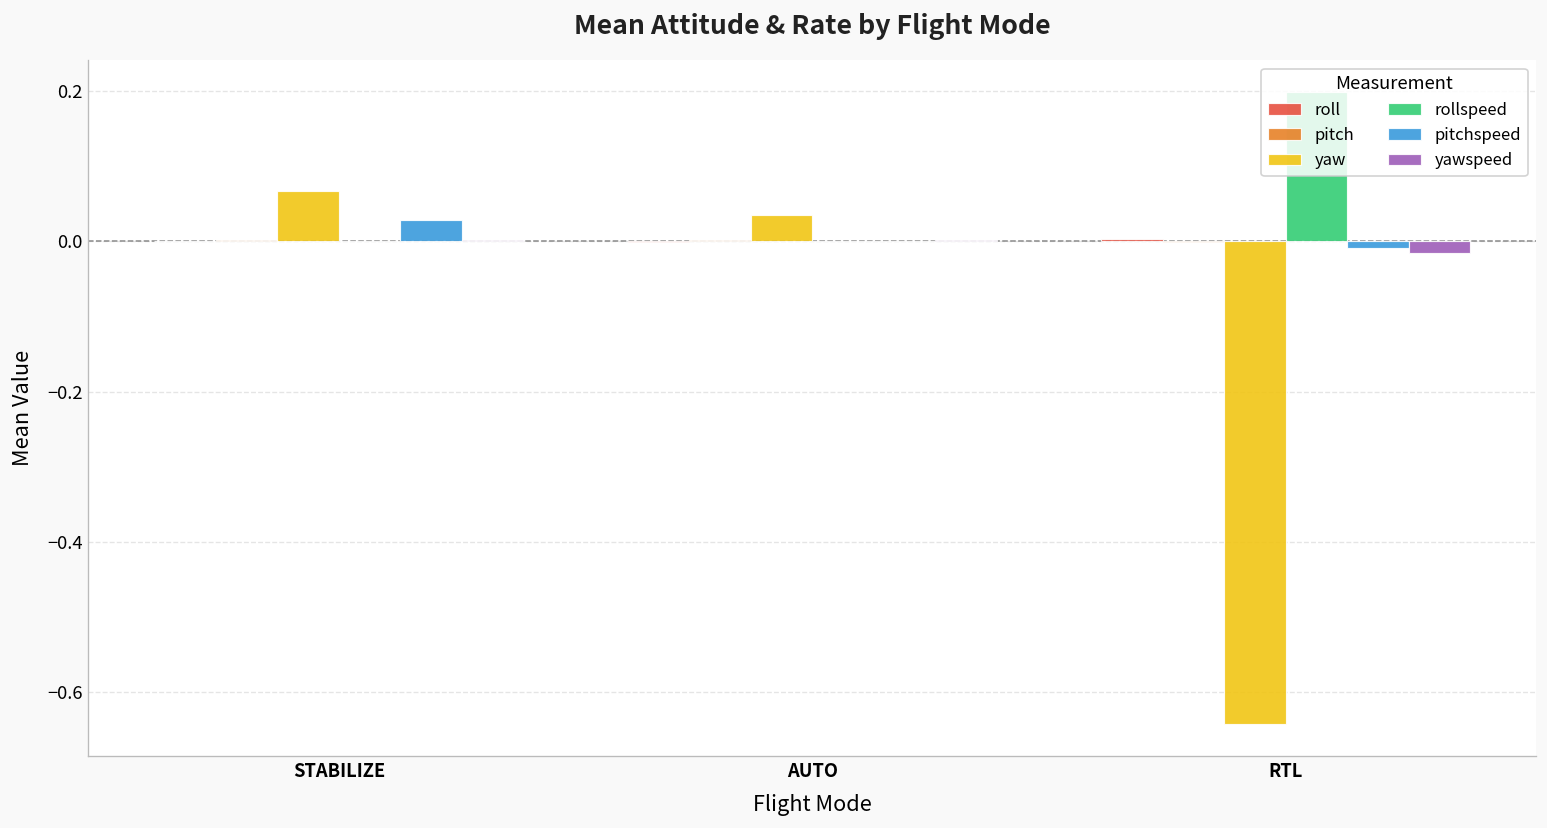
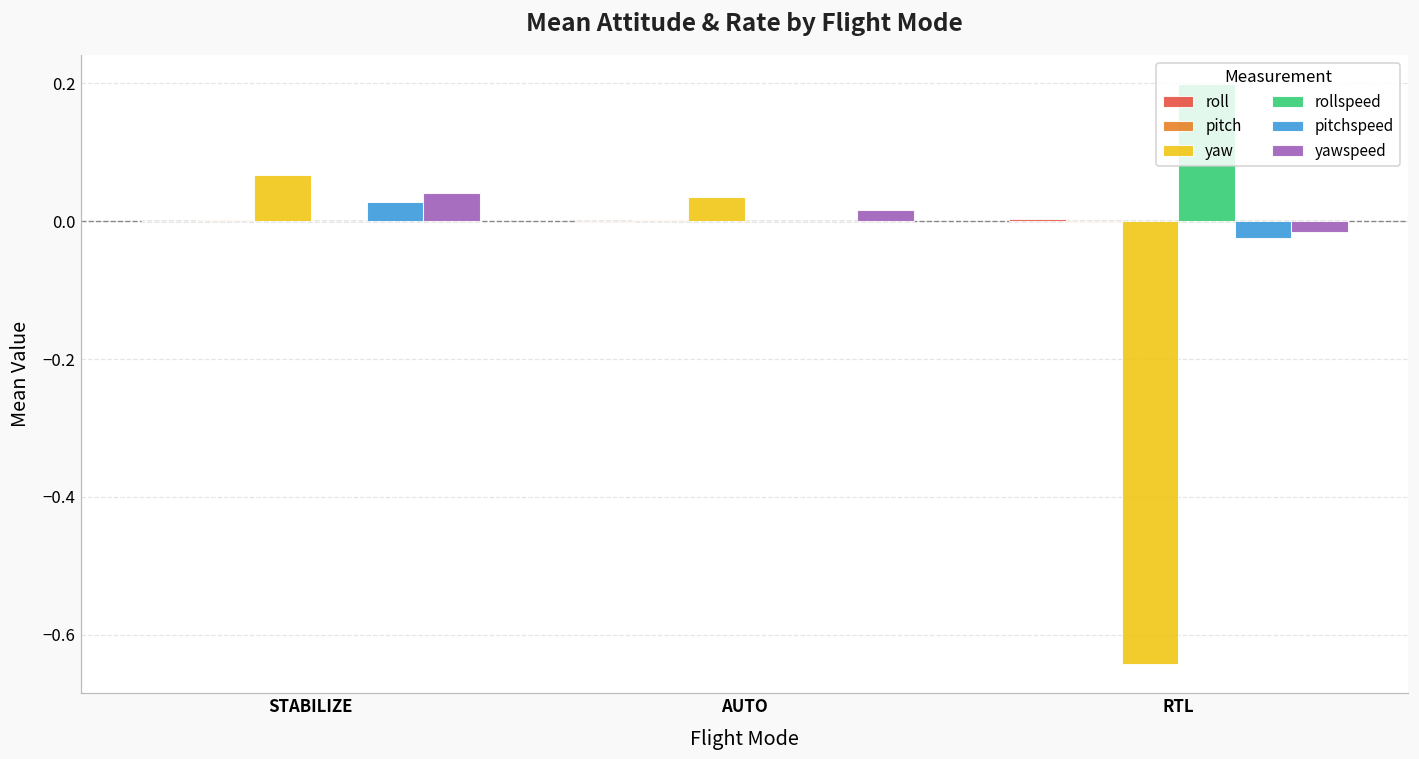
  {
    "yaw": {
      "STABILIZE": 0.07,
      "AUTO": 0.03,
      "RTL": -0.64
    },
    "pitchspeed": {
      "STABILIZE": 0.03,
-     "RTL": -0.01
+     "RTL": -0.02
    },
    "yawspeed": {
-     "STABILIZE": 0.00,
-     "AUTO": 0.00,
+     "STABILIZE": 0.04,
+     "AUTO": 0.02,
      "RTL": -0.02
    }
  }
